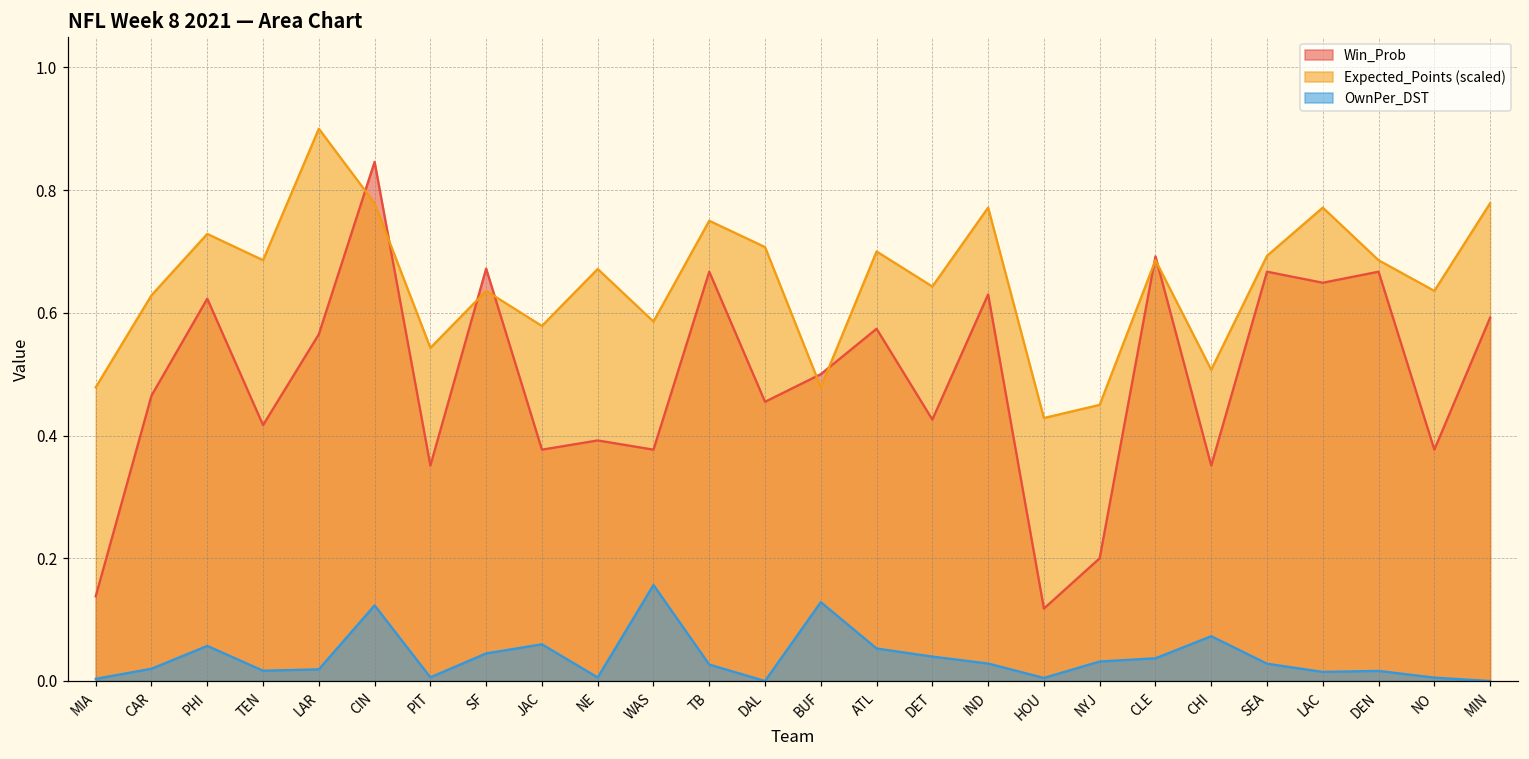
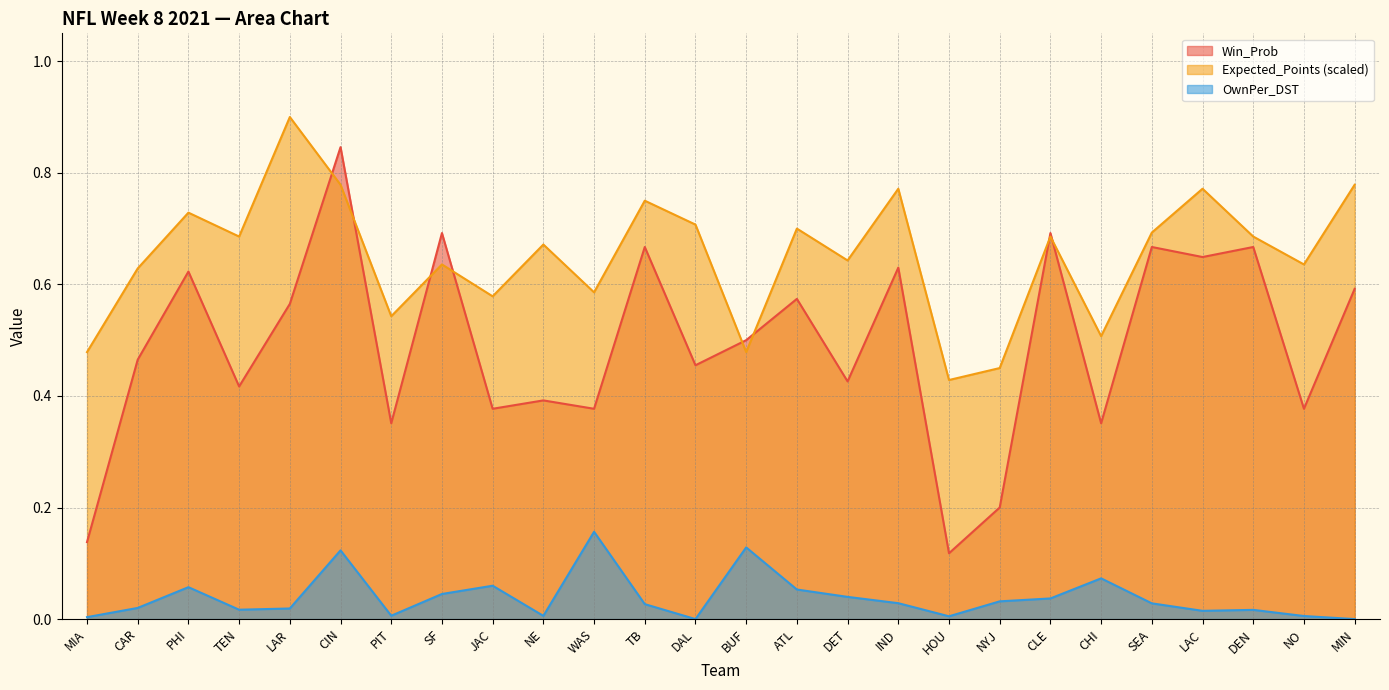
  {
    "Win_Prob": {
      "MIA": 0.14,
      "CAR": 0.47,
      "PHI": 0.62,
      "TEN": 0.42,
      "LAR": 0.57,
      "CIN": 0.85,
      "PIT": 0.35,
-     "SF": 0.67,
+     "SF": 0.69,
      "JAC": 0.38,
      "NE": 0.39,
      "WAS": 0.38,
      "TB": 0.67,
      "DAL": 0.46,
      "BUF": 0.50,
      "ATL": 0.57,
      "DET": 0.43,
      "IND": 0.63,
      "HOU": 0.12,
      "NYJ": 0.20,
      "CLE": 0.69,
      "CHI": 0.35,
      "SEA": 0.67,
      "LAC": 0.65,
      "DEN": 0.67,
      "NO": 0.38,
      "MIN": 0.59
    },
    "Expected_Points (scaled)": {
      "MIA": 0.48,
      "CAR": 0.63,
      "PHI": 0.73,
      "TEN": 0.69,
      "LAR": 0.90,
      "CIN": 0.78,
      "PIT": 0.54,
      "SF": 0.64,
      "JAC": 0.58,
      "NE": 0.67,
      "WAS": 0.59,
      "TB": 0.75,
      "DAL": 0.71,
      "BUF": 0.48,
      "ATL": 0.70,
      "DET": 0.64,
      "IND": 0.77,
      "HOU": 0.43,
      "NYJ": 0.45,
      "CLE": 0.69,
      "CHI": 0.51,
      "SEA": 0.69,
      "LAC": 0.77,
      "DEN": 0.69,
      "NO": 0.64,
      "MIN": 0.78
    },
    "OwnPer_DST": {
      "MIA": 0.00,
      "CAR": 0.02,
      "PHI": 0.06,
      "TEN": 0.02,
      "LAR": 0.02,
      "CIN": 0.12,
      "PIT": 0.01,
      "SF": 0.05,
      "JAC": 0.06,
      "NE": 0.01,
      "WAS": 0.16,
      "TB": 0.03,
      "DAL": 0.00,
      "BUF": 0.13,
      "ATL": 0.05,
      "DET": 0.04,
      "IND": 0.03,
      "HOU": 0.01,
      "NYJ": 0.03,
      "CLE": 0.04,
      "CHI": 0.07,
      "SEA": 0.03,
      "LAC": 0.01,
      "DEN": 0.02,
      "NO": 0.01,
      "MIN": 0.00
    }
  }
